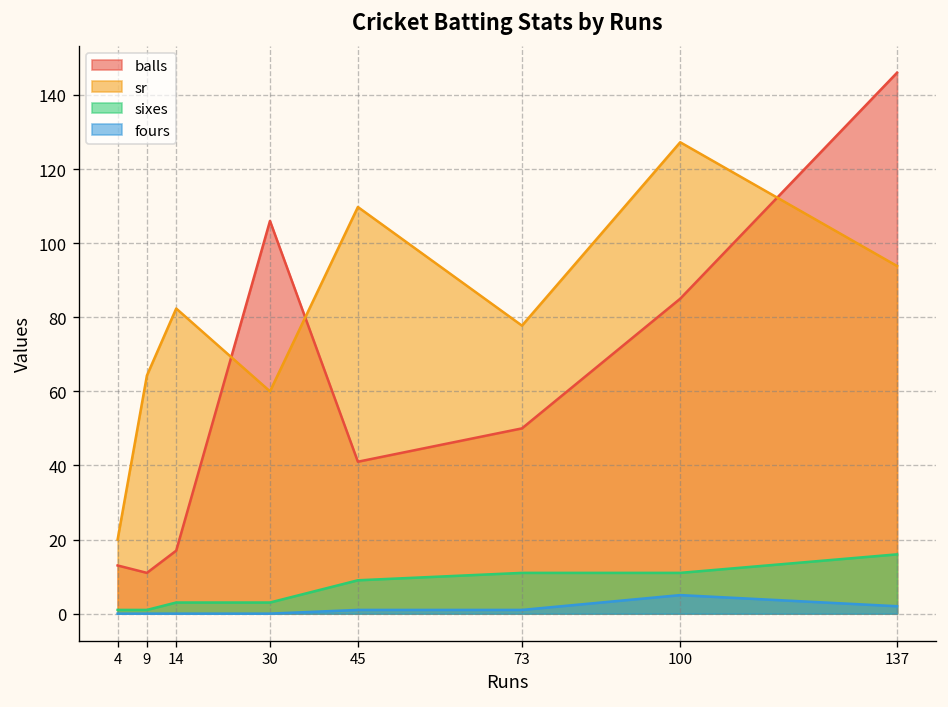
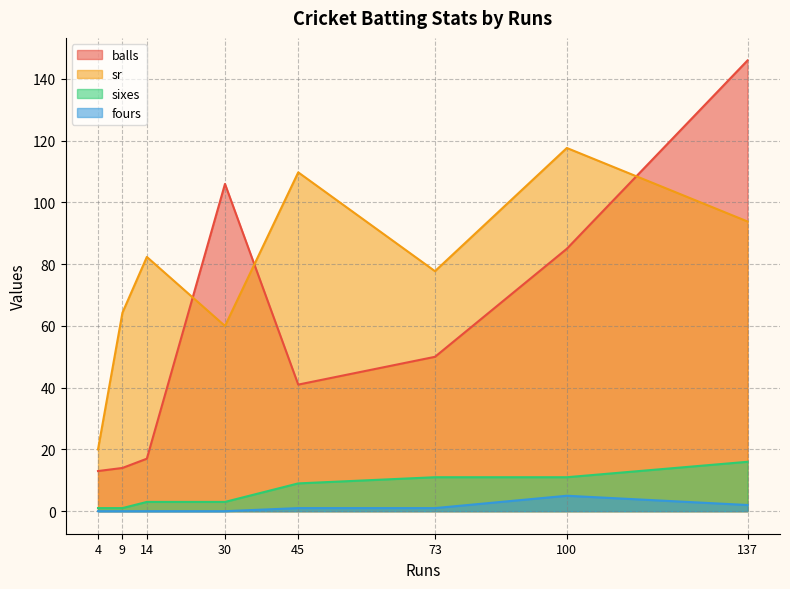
  {
    "balls": {
      "4": 13,
-     "9": 11,
+     "9": 14,
      "14": 17,
      "30": 106,
      "45": 41,
      "73": 50,
      "100": 85,
      "137": 146
    },
    "sr": {
      "4": 20,
      "9": 64,
      "14": 82,
      "30": 60,
      "45": 110,
      "73": 78,
-     "100": 127,
+     "100": 118,
      "137": 94
    },
    "sixes": {
      "4": 1,
      "9": 1,
      "14": 3,
      "30": 3,
      "45": 9,
      "73": 11,
      "100": 11,
      "137": 16
    },
    "fours": {
      "4": 0,
      "9": 0,
      "14": 0,
      "30": 0,
      "45": 1,
      "73": 1,
      "100": 5,
      "137": 2
    }
  }
